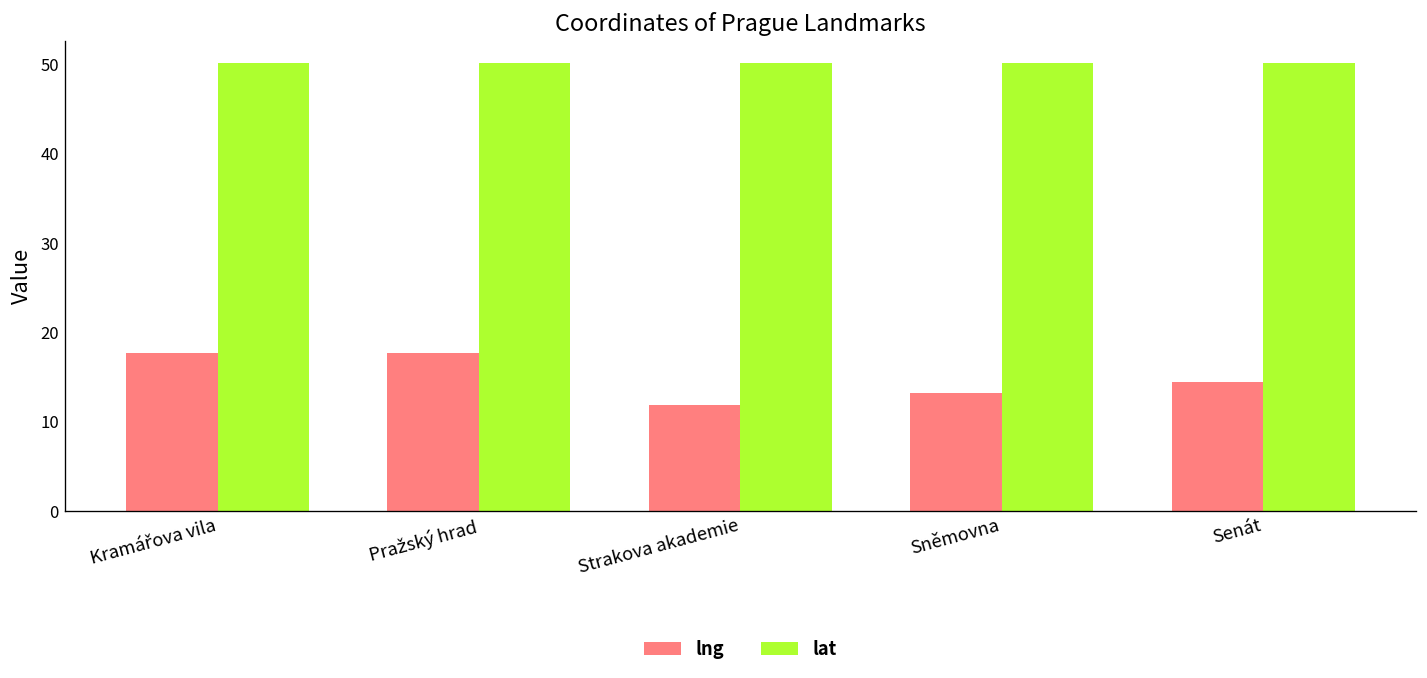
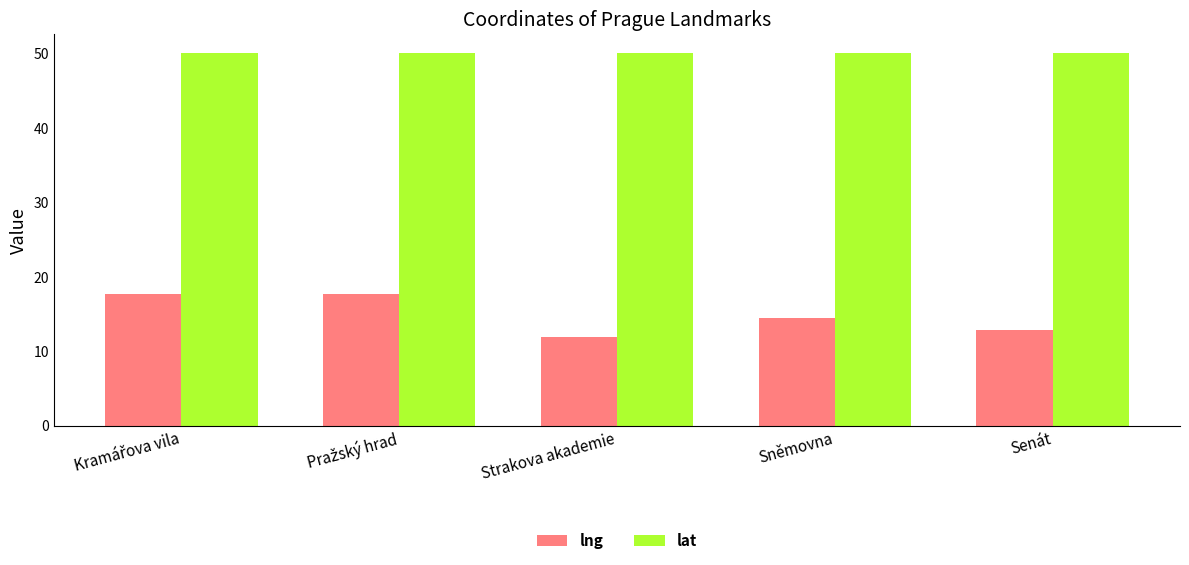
  {
    "lng": {
      "Kramářova vila": 18,
      "Pražský hrad": 18,
      "Strakova akademie": 12,
-     "Sněmovna": 13,
-     "Senát": 14
+     "Sněmovna": 14,
+     "Senát": 13
    },
    "lat": {
      "Kramářova vila": 50,
      "Pražský hrad": 50,
      "Strakova akademie": 50,
      "Sněmovna": 50,
      "Senát": 50
    }
  }
